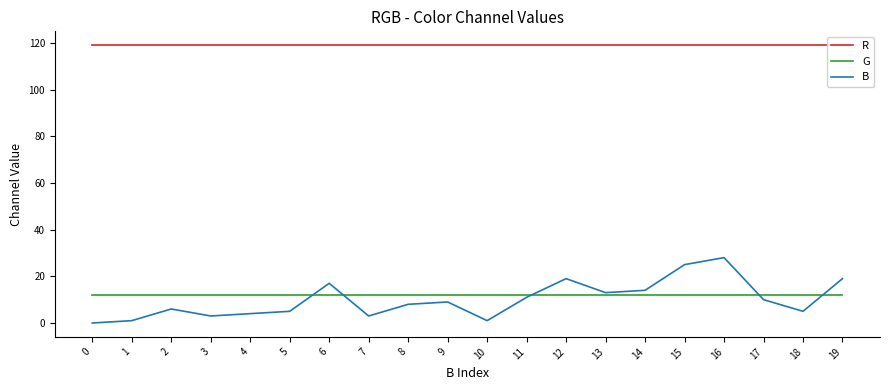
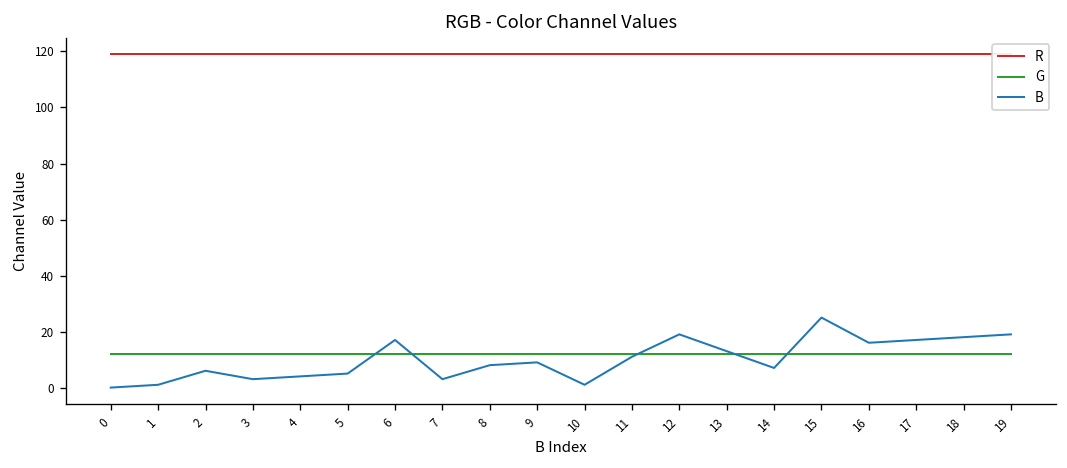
  {
    "R": {
      "0": 119,
      "1": 119,
      "2": 119,
      "3": 119,
      "4": 119,
      "5": 119,
      "6": 119,
      "7": 119,
      "8": 119,
      "9": 119,
      "10": 119,
      "11": 119,
      "12": 119,
      "13": 119,
      "14": 119,
      "15": 119,
      "16": 119,
      "17": 119,
      "18": 119
    },
    "G": {
      "0": 12,
      "1": 12,
      "2": 12,
      "3": 12,
      "4": 12,
      "5": 12,
      "6": 12,
      "7": 12,
      "8": 12,
      "9": 12,
      "10": 12,
      "12": 12,
      "14": 12,
      "15": 12,
      "16": 12,
      "17": 12,
      "18": 12,
      "19": 12
    },
    "B": {
      "0": 0,
      "1": 1,
      "2": 6,
      "3": 3,
      "4": 4,
      "5": 5,
      "6": 17,
      "7": 3,
      "8": 8,
      "9": 9,
      "10": 1,
      "12": 19,
-     "14": 14,
+     "14": 7,
      "15": 25,
-     "16": 28,
-     "17": 10,
-     "18": 5,
+     "16": 16,
+     "17": 17,
+     "18": 18,
      "19": 19
    }
  }
